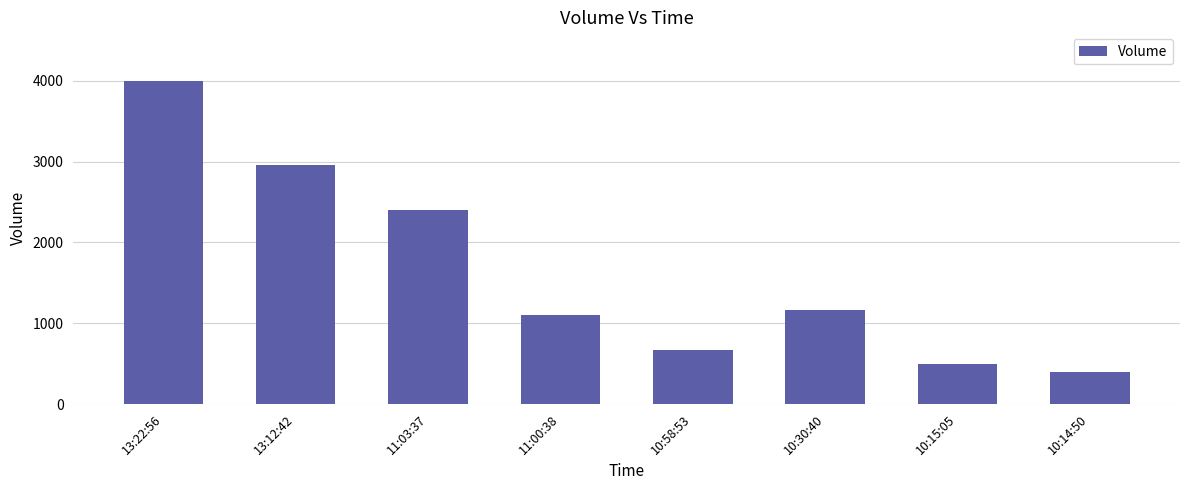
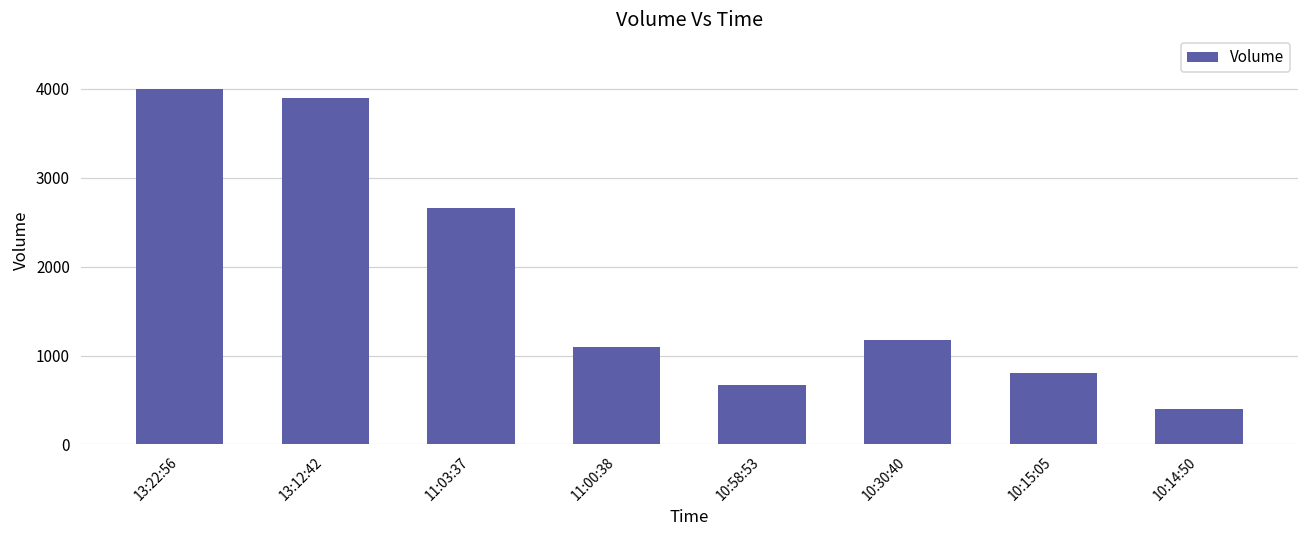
  {
    "13:22:56": 4000,
-   "13:12:42": 3000,
-   "11:03:37": 2400,
+   "13:12:42": 3900,
+   "11:03:37": 2700,
    "11:00:38": 1100,
    "10:58:53": 700,
    "10:30:40": 1200,
-   "10:15:05": 500,
+   "10:15:05": 800,
    "10:14:50": 400
  }
